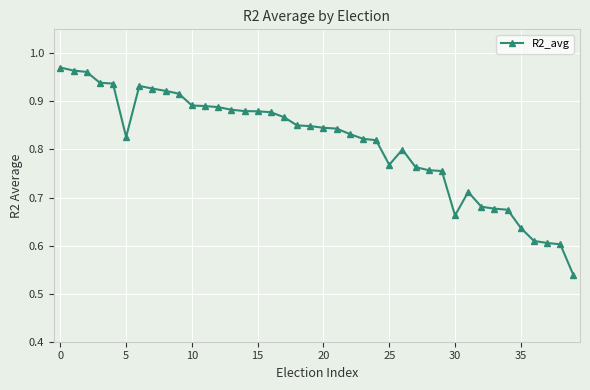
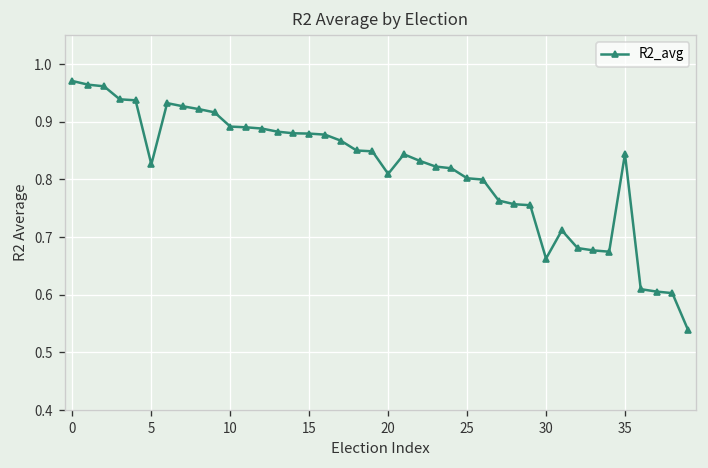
  {
    "0": 0.97,
    "5": 0.83,
    "10": 0.89,
    "15": 0.88,
-   "20": 0.85,
-   "25": 0.77,
+   "20": 0.81,
+   "25": 0.80,
    "30": 0.66,
-   "35": 0.64
+   "35": 0.84
  }
